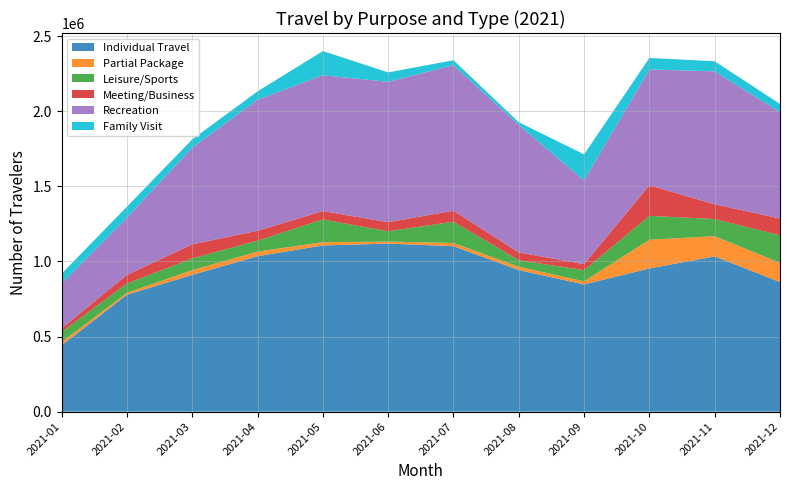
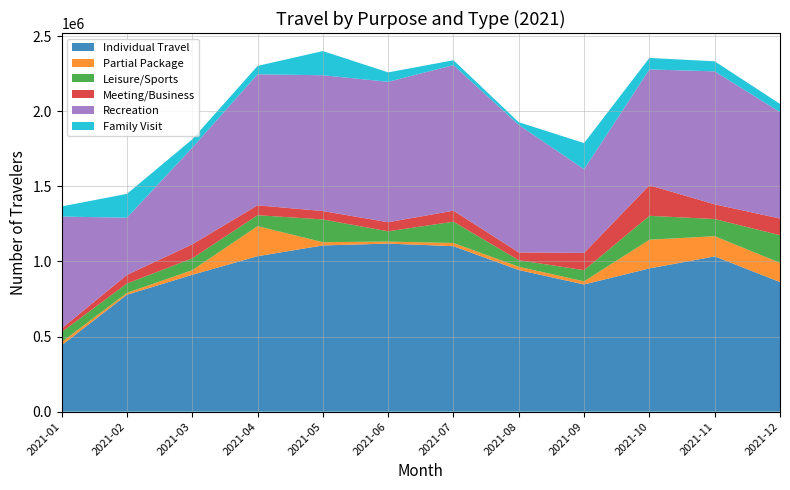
  {
    "Individual Travel": {
      "2021-01": 440000,
      "2021-03": 910000,
      "2021-04": 1030000,
      "2021-05": 1110000,
      "2021-07": 1100000,
      "2021-08": 940000,
      "2021-09": 850000,
      "2021-10": 950000,
      "2021-11": 1030000,
      "2021-12": 860000
    },
    "Partial Package": {
      "2021-01": 20000,
      "2021-03": 30000,
-     "2021-04": 30000,
+     "2021-04": 200000,
      "2021-05": 20000,
      "2021-07": 20000,
      "2021-08": 20000,
      "2021-09": 20000,
      "2021-10": 190000,
      "2021-11": 130000,
      "2021-12": 130000
    },
    "Leisure/Sports": {
      "2021-01": 70000,
      "2021-02": 60000,
      "2021-03": 80000,
      "2021-04": 70000,
      "2021-05": 150000,
      "2021-06": 70000,
      "2021-07": 140000,
      "2021-08": 40000,
      "2021-09": 70000,
      "2021-10": 160000,
      "2021-11": 110000,
      "2021-12": 180000
    },
    "Meeting/Business": {
      "2021-01": 20000,
      "2021-02": 60000,
      "2021-03": 90000,
      "2021-04": 70000,
      "2021-05": 60000,
      "2021-06": 60000,
      "2021-07": 70000,
      "2021-08": 50000,
-     "2021-09": 40000,
+     "2021-09": 120000,
      "2021-10": 200000,
      "2021-11": 100000,
      "2021-12": 110000
    },
    "Recreation": {
-     "2021-01": 300000,
+     "2021-01": 740000,
      "2021-02": 380000,
      "2021-03": 640000,
      "2021-04": 870000,
      "2021-05": 900000,
      "2021-06": 930000,
      "2021-07": 970000,
      "2021-08": 850000,
      "2021-09": 560000,
      "2021-10": 770000,
      "2021-11": 880000,
      "2021-12": 710000
    },
    "Family Visit": {
      "2021-01": 70000,
-     "2021-02": 70000,
+     "2021-02": 160000,
      "2021-03": 60000,
      "2021-04": 60000,
      "2021-05": 160000,
      "2021-06": 60000,
      "2021-07": 30000,
      "2021-08": 20000,
      "2021-09": 170000,
      "2021-10": 80000,
      "2021-11": 70000,
      "2021-12": 50000
    }
  }
